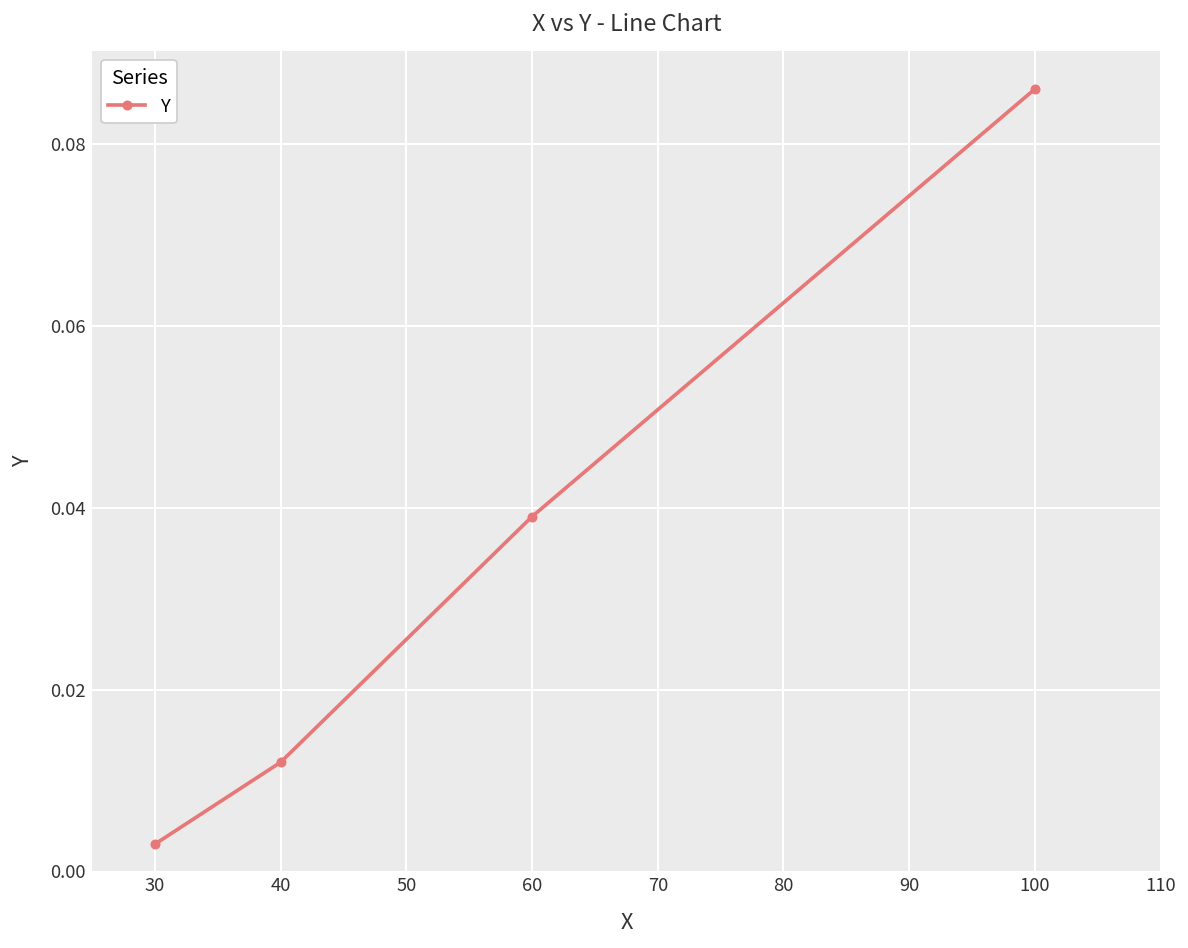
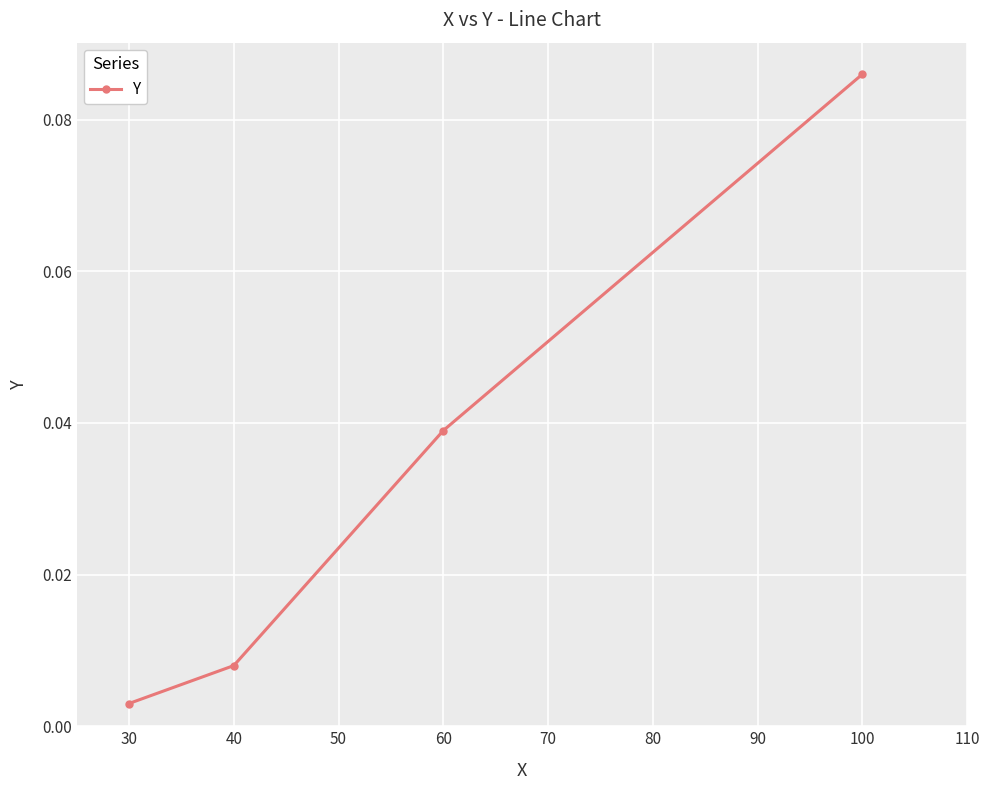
  {
    "30": 0.003,
-   "40": 0.012,
+   "40": 0.008,
    "60": 0.039,
    "100": 0.086
  }
